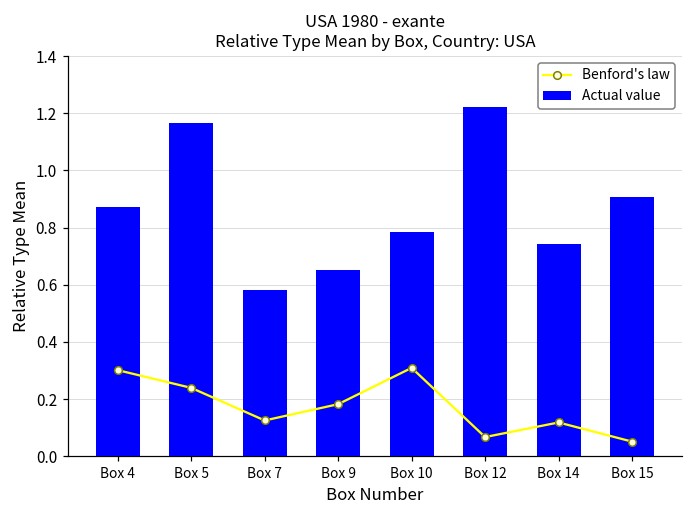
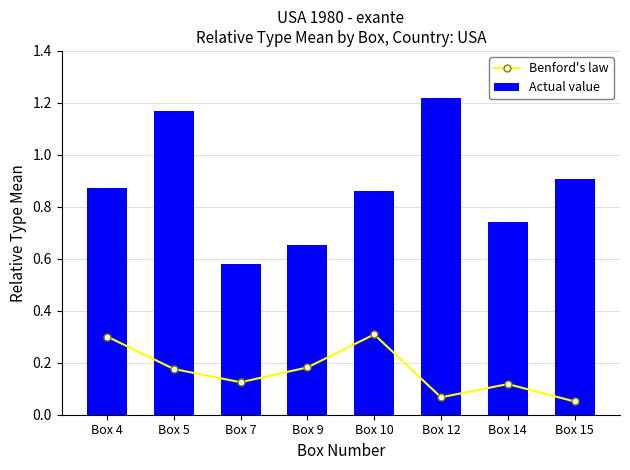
  {
    "Actual value": {
      "Box 4": 0.87,
      "Box 5": 1.17,
      "Box 7": 0.58,
      "Box 9": 0.65,
-     "Box 10": 0.79,
+     "Box 10": 0.86,
      "Box 12": 1.22,
      "Box 14": 0.74,
      "Box 15": 0.91
    },
    "Benford's law": {
      "Box 4": 0.30,
-     "Box 5": 0.24,
+     "Box 5": 0.18,
      "Box 7": 0.13,
      "Box 9": 0.18,
      "Box 10": 0.31,
      "Box 12": 0.07,
      "Box 14": 0.12,
      "Box 15": 0.05
    }
  }
